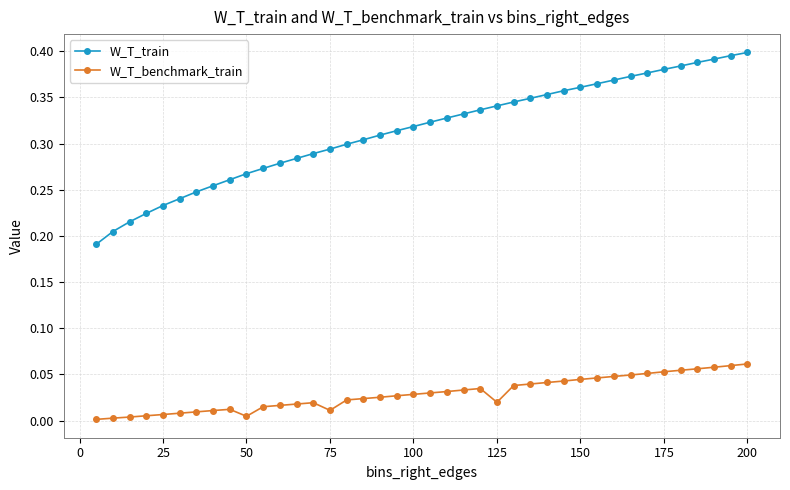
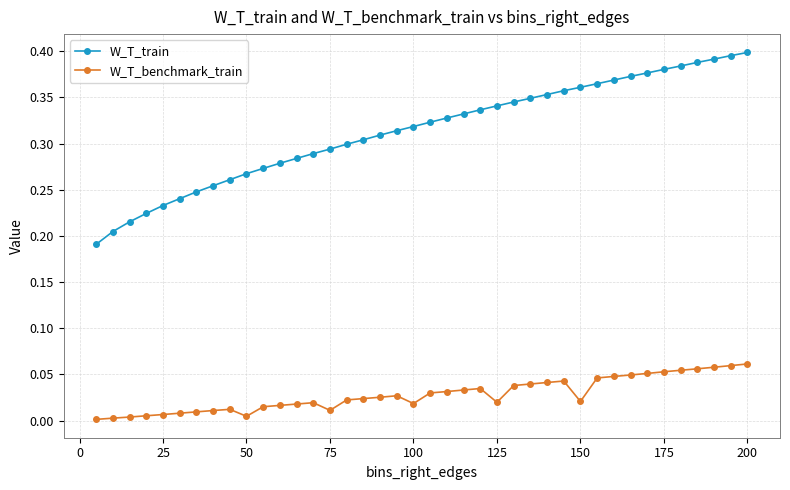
  {
    "W_T_train": {
      "25": 0.23,
      "50": 0.27,
      "75": 0.29,
      "100": 0.32,
      "125": 0.34,
      "150": 0.36,
      "175": 0.38,
      "200": 0.40
    },
    "W_T_benchmark_train": {
      "25": 0.01,
      "50": 0.00,
      "75": 0.01,
-     "100": 0.03,
+     "100": 0.02,
      "125": 0.02,
-     "150": 0.04,
+     "150": 0.02,
      "175": 0.05,
      "200": 0.06
    }
  }
